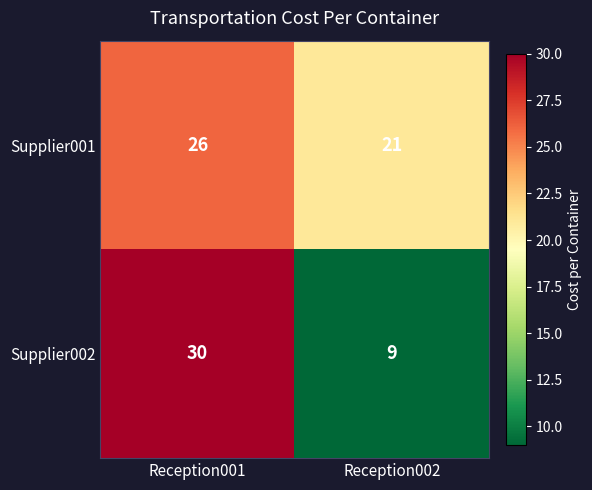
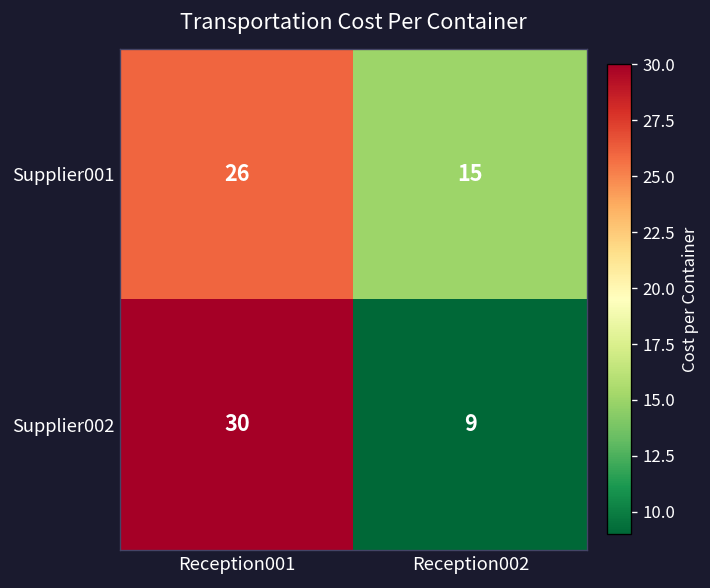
  {
    "Supplier001": {
      "Reception001": 26,
-     "Reception002": 21
+     "Reception002": 15
    },
    "Supplier002": {
      "Reception001": 30,
      "Reception002": 9
    }
  }
